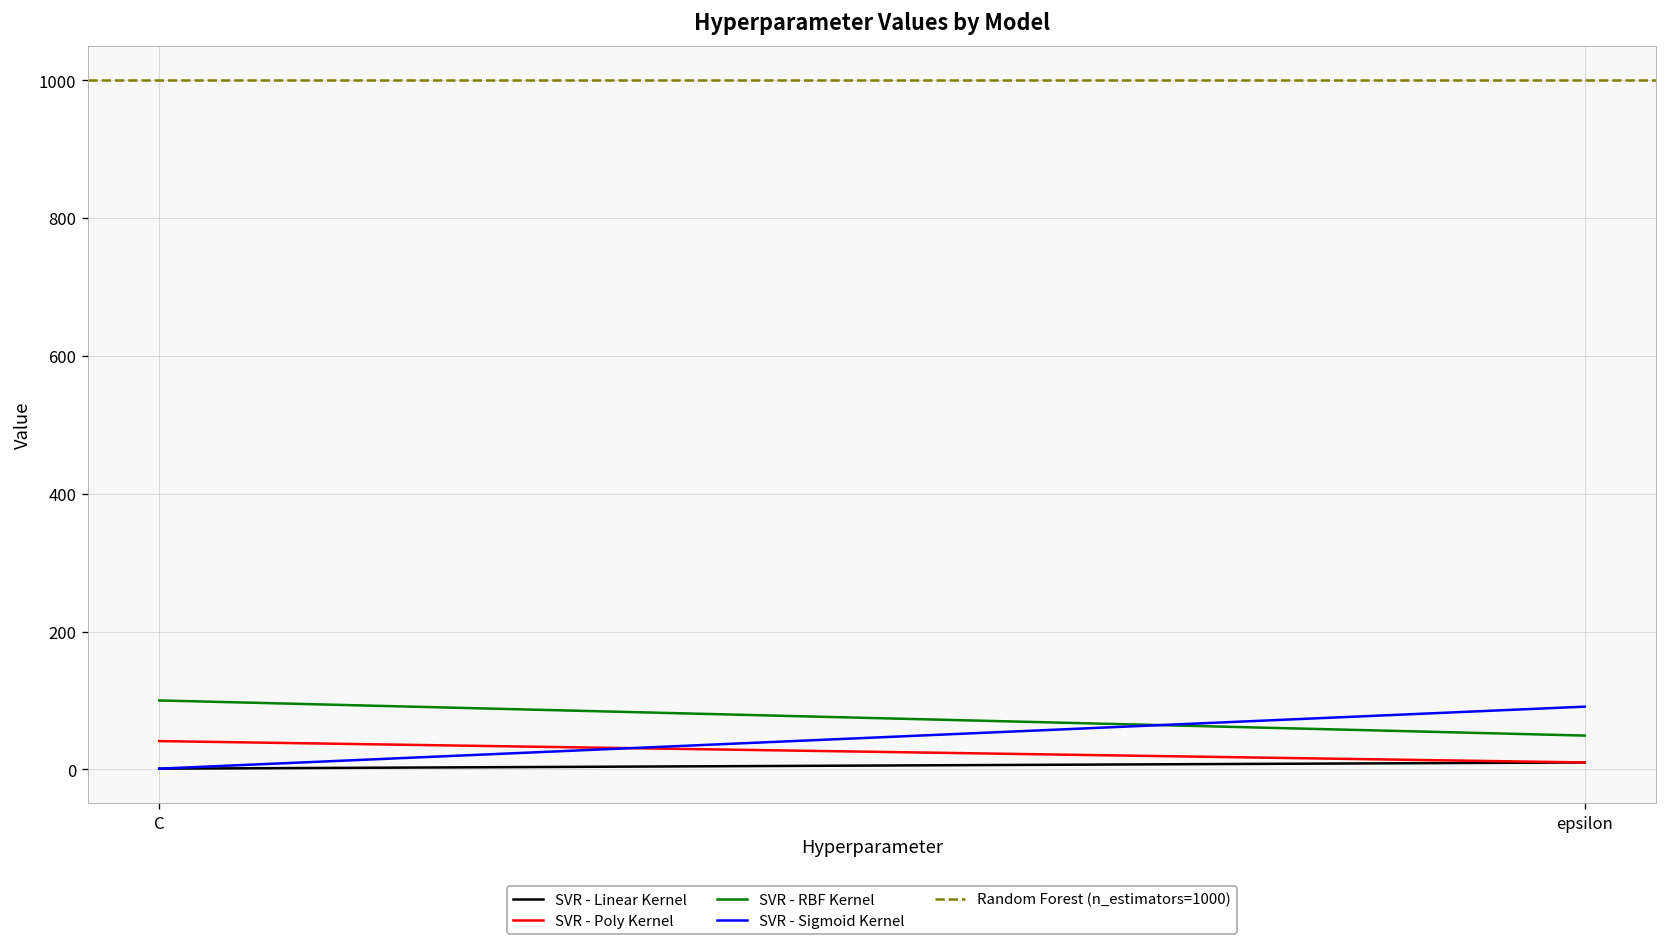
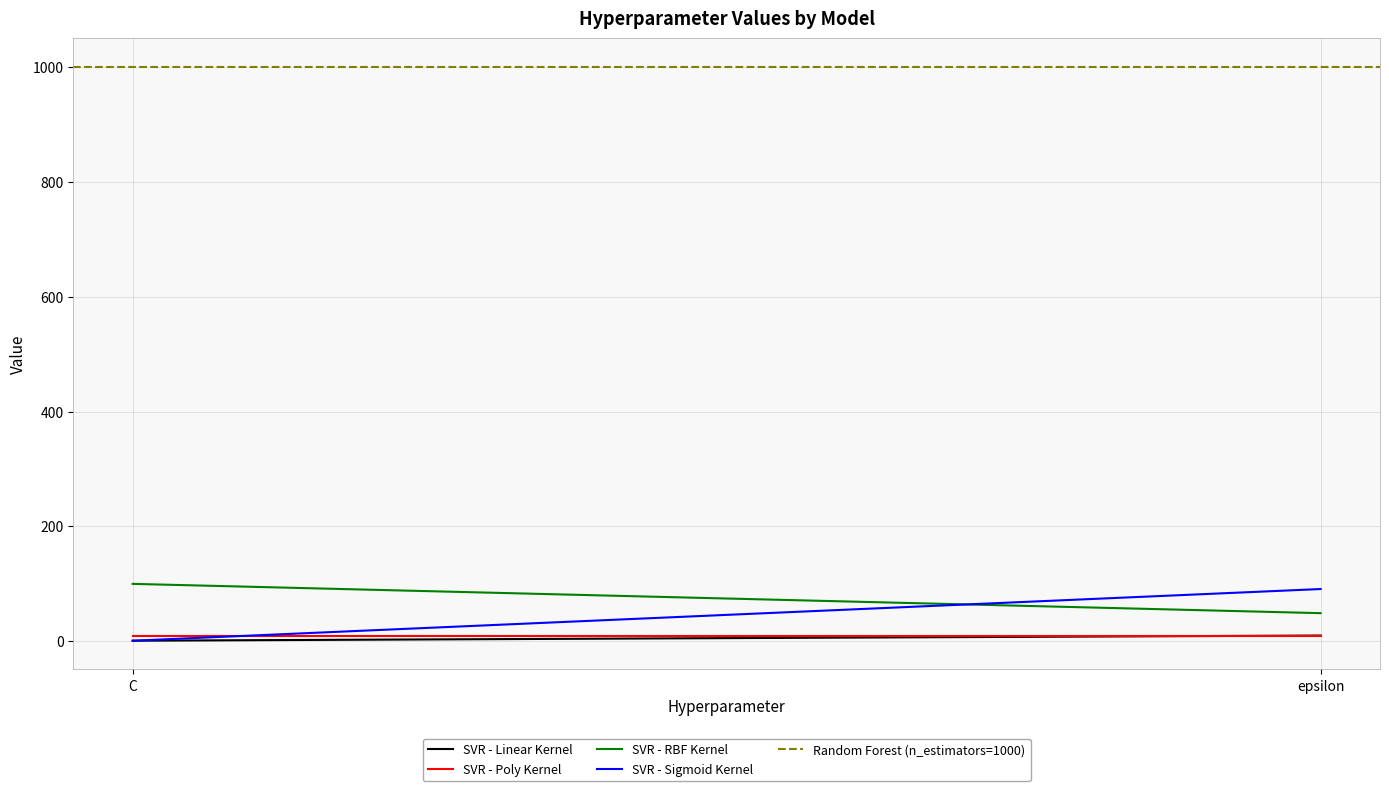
  {
    "SVR - Poly Kernel": {
-     "C": 40
+     "C": 10
    },
    "SVR - RBF Kernel": {
      "C": 100,
      "epsilon": 50
    },
    "SVR - Sigmoid Kernel": {
      "epsilon": 90
    }
  }
